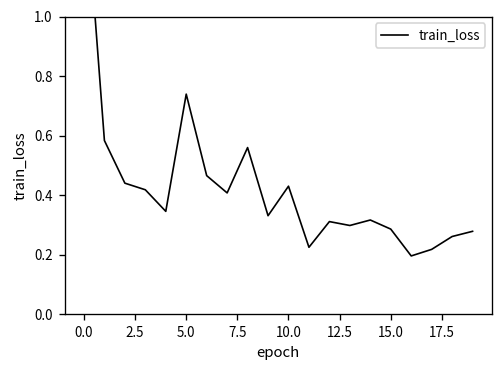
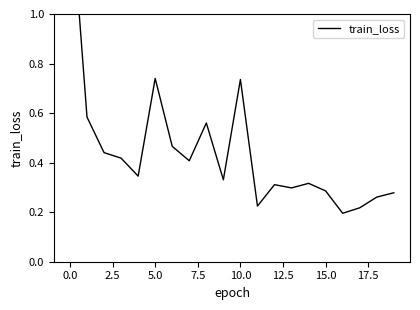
  {
    "5.0": 0.74,
-   "10.0": 0.43,
+   "10.0": 0.74,
    "15.0": 0.29
  }
